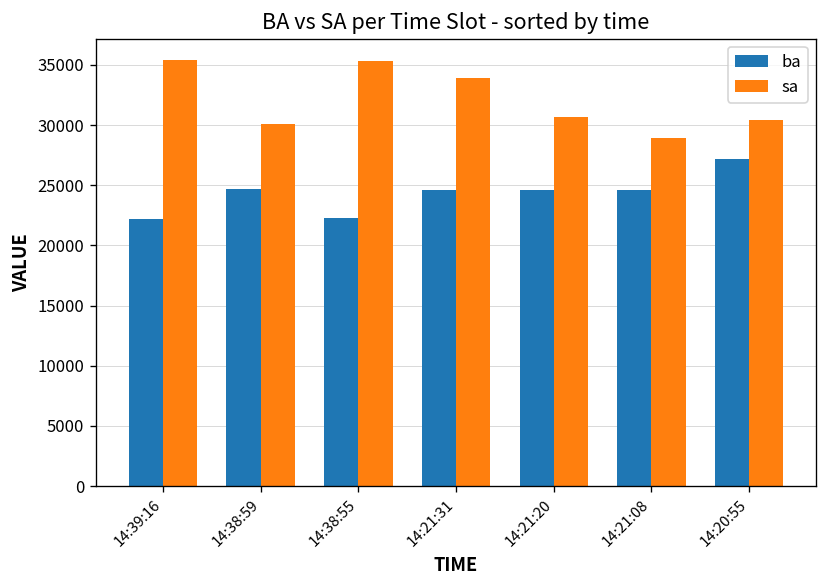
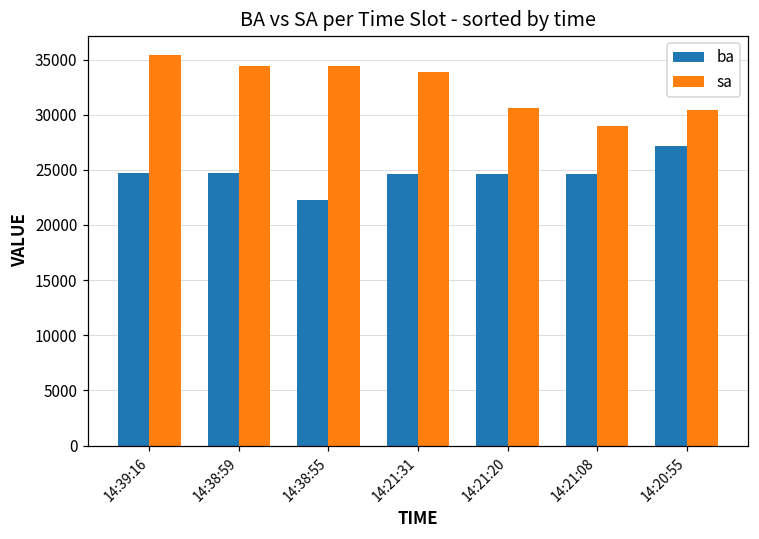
  {
    "ba": {
-     "14:39:16": 22200,
+     "14:39:16": 24700,
      "14:38:59": 24700,
      "14:38:55": 22300,
      "14:21:31": 24600,
      "14:21:20": 24600,
      "14:21:08": 24600,
      "14:20:55": 27100
    },
    "sa": {
      "14:39:16": 35400,
-     "14:38:59": 30100,
-     "14:38:55": 35300,
+     "14:38:59": 34400,
+     "14:38:55": 34400,
      "14:21:31": 33900,
      "14:21:20": 30600,
      "14:21:08": 28900,
      "14:20:55": 30400
    }
  }
